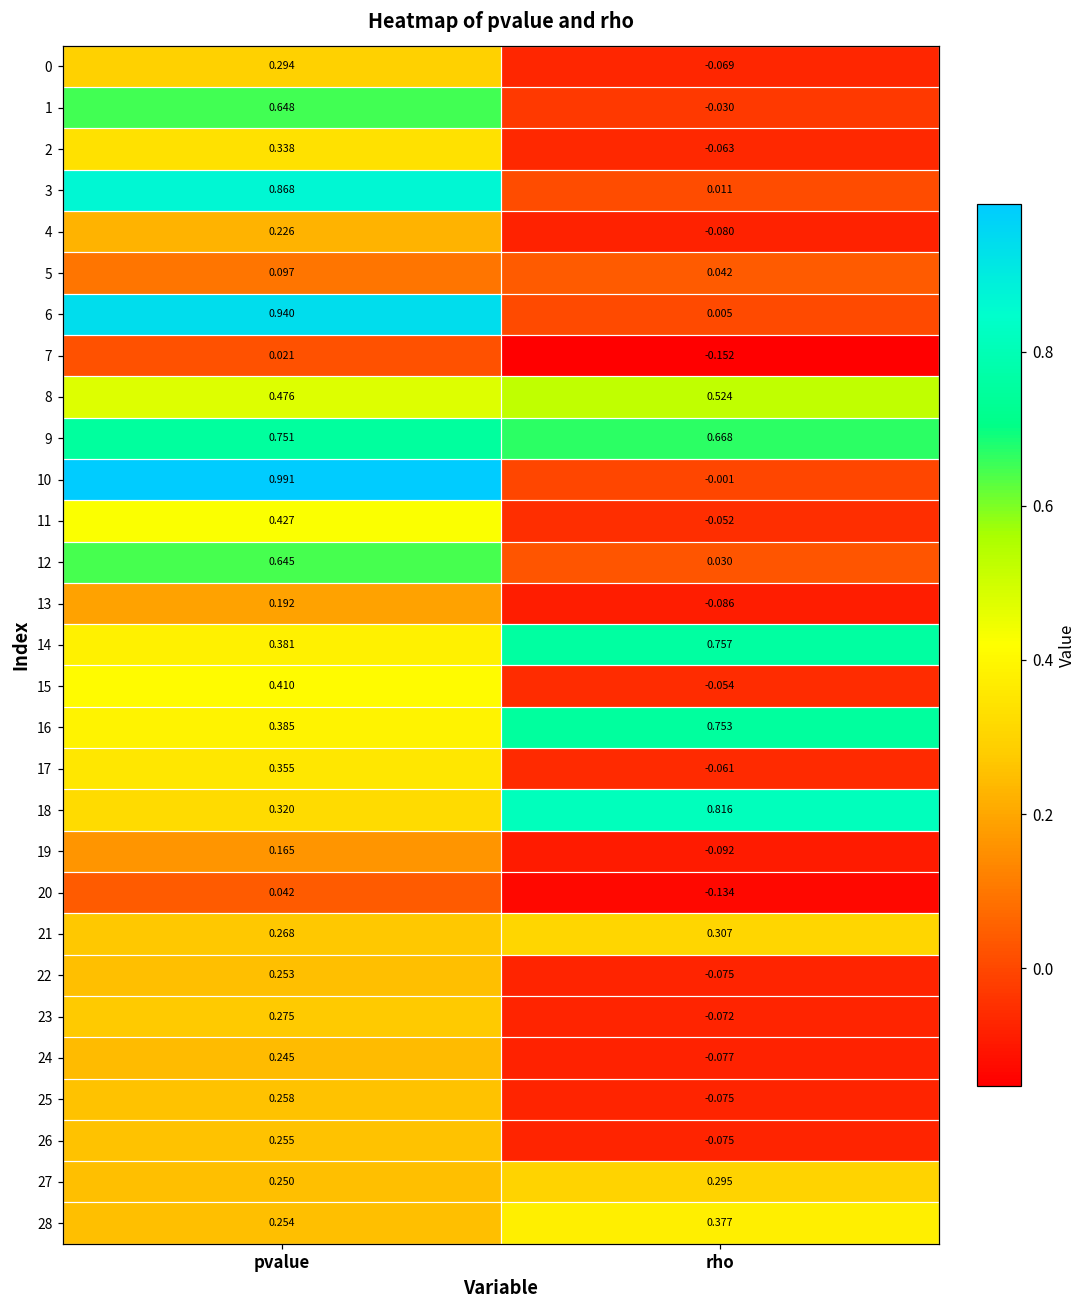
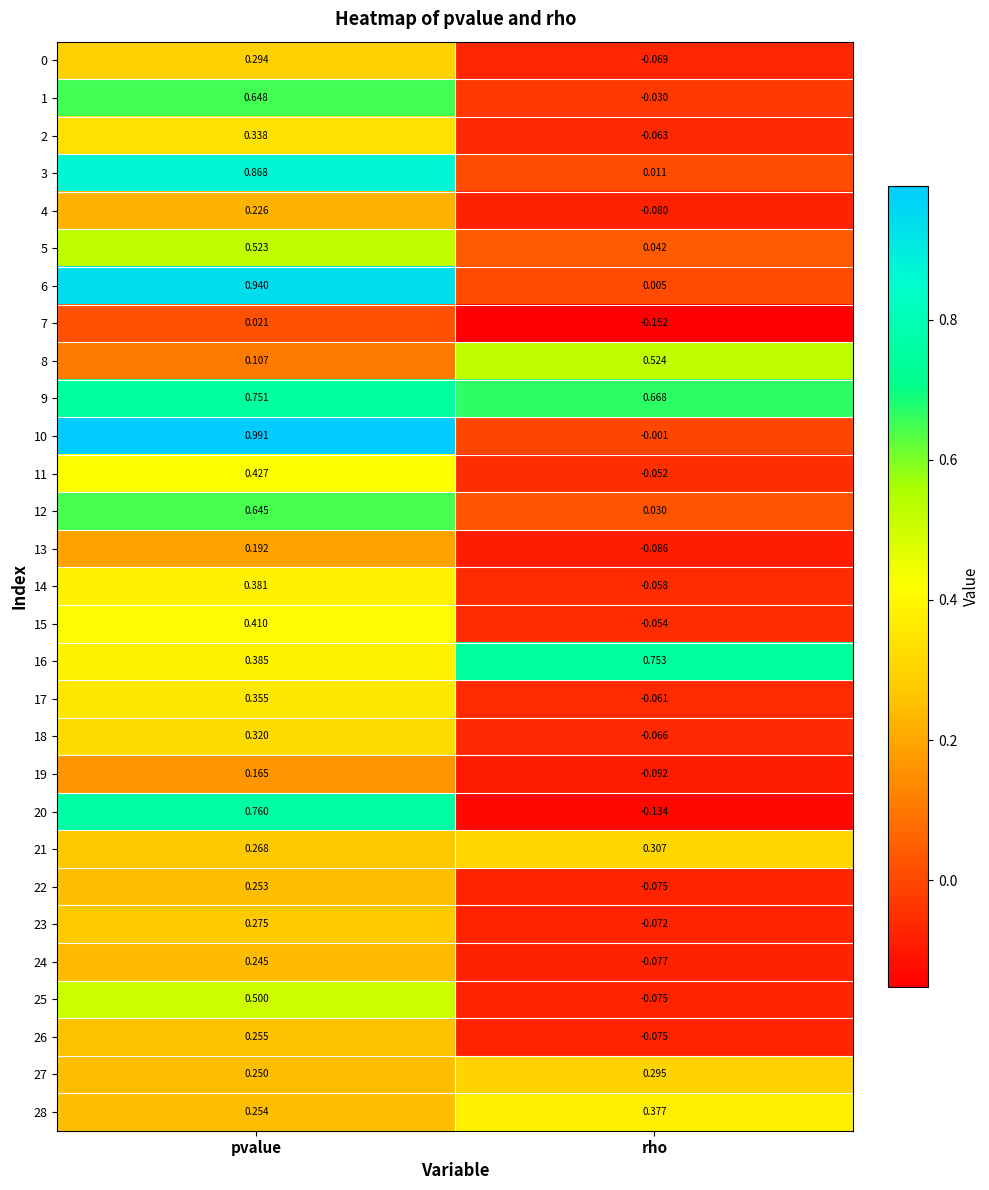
  {
    "0": {
      "pvalue": 0.294,
      "rho": -0.069
    },
    "1": {
      "pvalue": 0.648,
      "rho": -0.030
    },
    "2": {
      "pvalue": 0.338,
      "rho": -0.063
    },
    "3": {
      "pvalue": 0.868,
      "rho": 0.011
    },
    "4": {
      "pvalue": 0.226,
      "rho": -0.080
    },
    "5": {
-     "pvalue": 0.097,
+     "pvalue": 0.523,
      "rho": 0.042
    },
    "6": {
      "pvalue": 0.940,
      "rho": 0.005
    },
    "7": {
      "pvalue": 0.021,
      "rho": -0.152
    },
    "8": {
-     "pvalue": 0.476,
+     "pvalue": 0.107,
      "rho": 0.524
    },
    "9": {
      "pvalue": 0.751,
      "rho": 0.668
    },
    "10": {
      "pvalue": 0.991,
      "rho": -0.001
    },
    "11": {
      "pvalue": 0.427,
      "rho": -0.052
    },
    "12": {
      "pvalue": 0.645,
      "rho": 0.030
    },
    "13": {
      "pvalue": 0.192,
      "rho": -0.086
    },
    "14": {
      "pvalue": 0.381,
-     "rho": 0.757
+     "rho": -0.058
    },
    "15": {
      "pvalue": 0.410,
      "rho": -0.054
    },
    "16": {
      "pvalue": 0.385,
      "rho": 0.753
    },
    "17": {
      "pvalue": 0.355,
      "rho": -0.061
    },
    "18": {
      "pvalue": 0.320,
-     "rho": 0.816
+     "rho": -0.066
    },
    "19": {
      "pvalue": 0.165,
      "rho": -0.092
    },
    "20": {
-     "pvalue": 0.042,
+     "pvalue": 0.760,
      "rho": -0.134
    },
    "21": {
      "pvalue": 0.268,
      "rho": 0.307
    },
    "22": {
      "pvalue": 0.253,
      "rho": -0.075
    },
    "23": {
      "pvalue": 0.275,
      "rho": -0.072
    },
    "24": {
      "pvalue": 0.245,
      "rho": -0.077
    },
    "25": {
-     "pvalue": 0.258,
+     "pvalue": 0.500,
      "rho": -0.075
    },
    "26": {
      "pvalue": 0.255,
      "rho": -0.075
    },
    "27": {
      "pvalue": 0.250,
      "rho": 0.295
    },
    "28": {
      "pvalue": 0.254,
      "rho": 0.377
    }
  }
